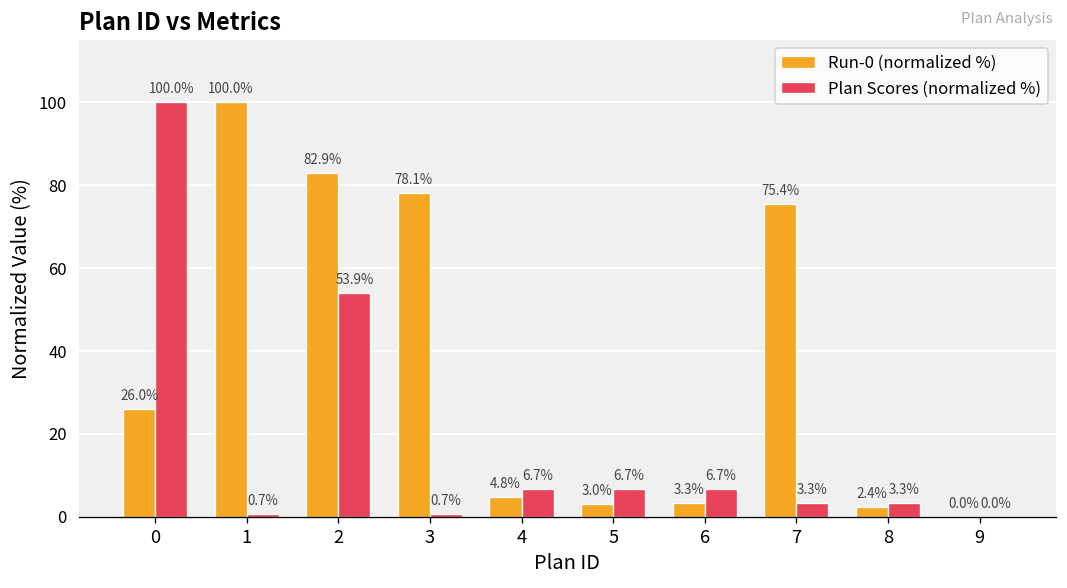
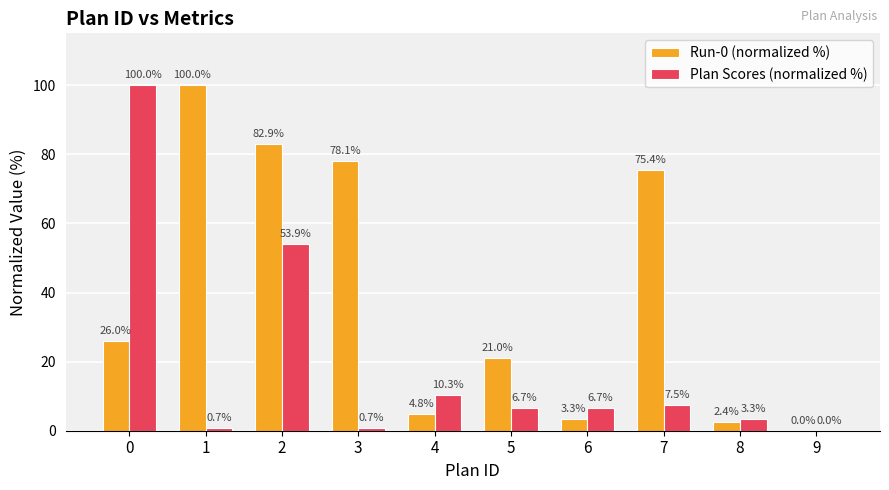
  {
    "Run-0 (normalized %)": {
      "0": "26.0%",
      "1": "100.0%",
      "2": "82.9%",
      "3": "78.1%",
      "4": "4.8%",
-     "5": "3.0%",
+     "5": "21.0%",
      "6": "3.3%",
      "7": "75.4%",
      "8": "2.4%",
      "9": "0.0%"
    },
    "Plan Scores (normalized %)": {
      "0": "100.0%",
      "1": "0.7%",
      "2": "53.9%",
      "3": "0.7%",
-     "4": "6.7%",
+     "4": "10.3%",
      "5": "6.7%",
      "6": "6.7%",
-     "7": "3.3%",
+     "7": "7.5%",
      "8": "3.3%",
      "9": "0.0%"
    }
  }
